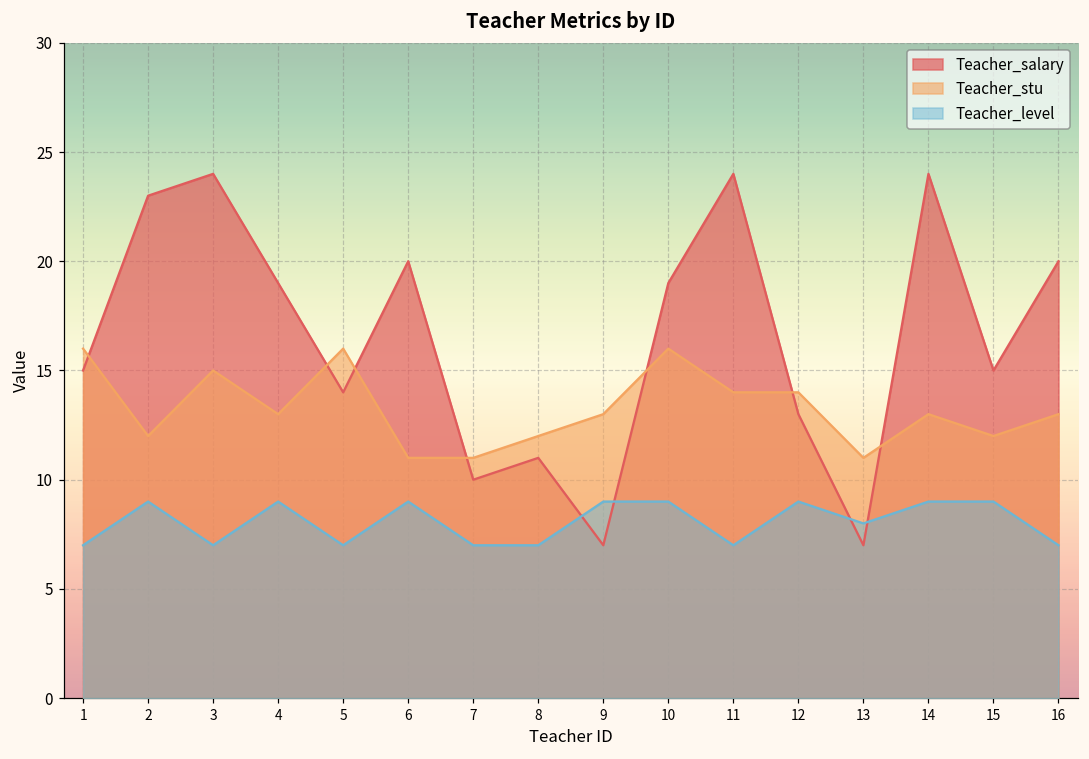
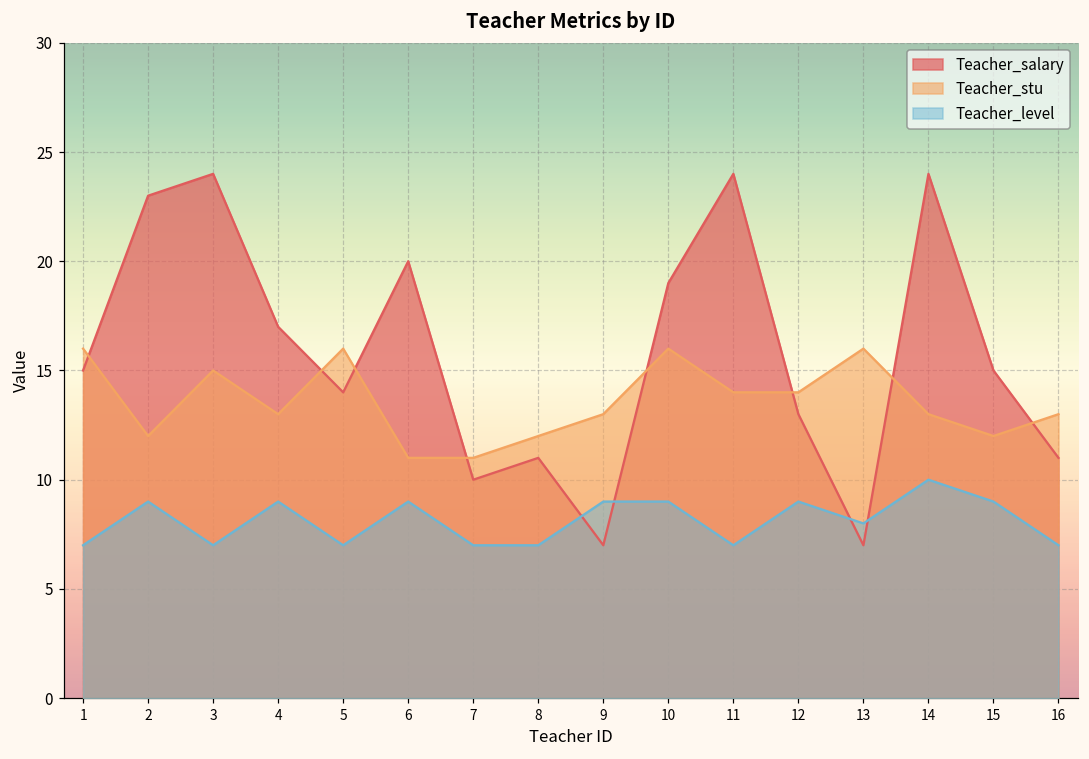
  {
    "Teacher_salary": {
      "1": 15,
      "2": 23,
      "3": 24,
-     "4": 19,
+     "4": 17,
      "5": 14,
      "6": 20,
      "7": 10,
      "8": 11,
      "9": 7,
      "10": 19,
      "11": 24,
      "12": 13,
      "13": 7,
      "14": 24,
      "15": 15,
-     "16": 20
+     "16": 11
    },
    "Teacher_stu": {
      "1": 16,
      "2": 12,
      "3": 15,
      "4": 13,
      "5": 16,
      "6": 11,
      "7": 11,
      "8": 12,
      "9": 13,
      "10": 16,
      "11": 14,
      "12": 14,
-     "13": 11,
+     "13": 16,
      "14": 13,
      "15": 12,
      "16": 13
    },
    "Teacher_level": {
      "1": 7,
      "2": 9,
      "3": 7,
      "4": 9,
      "5": 7,
      "6": 9,
      "7": 7,
      "8": 7,
      "9": 9,
      "10": 9,
      "11": 7,
      "12": 9,
      "13": 8,
-     "14": 9,
+     "14": 10,
      "15": 9,
      "16": 7
    }
  }
